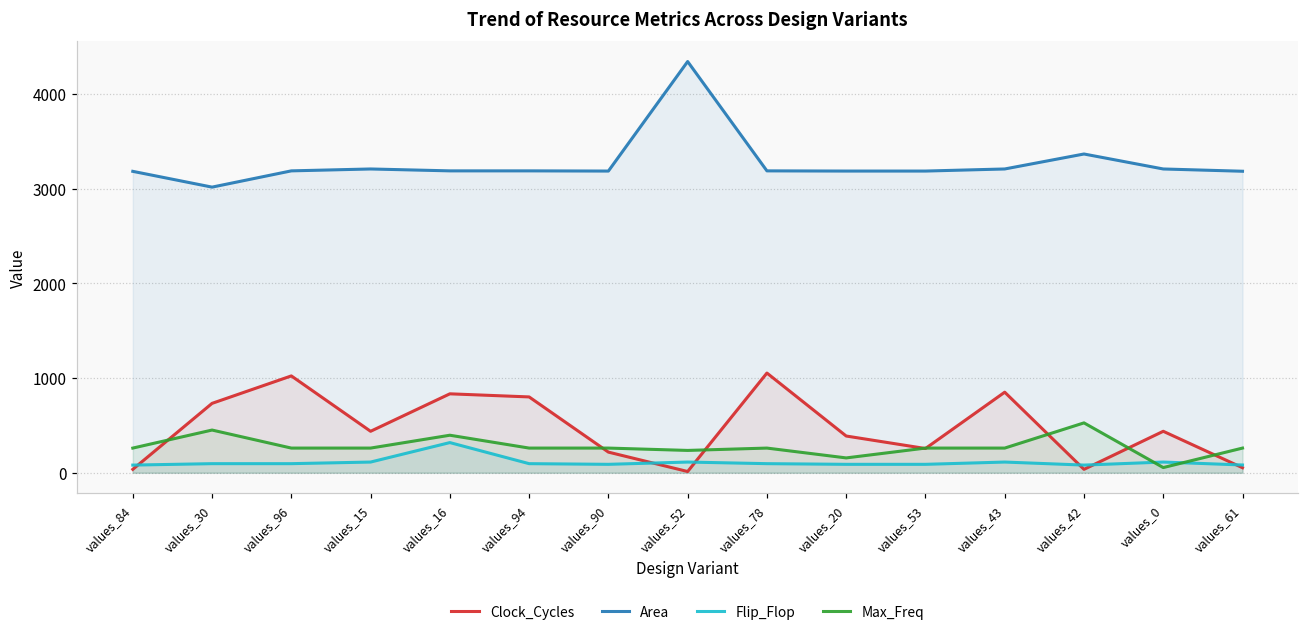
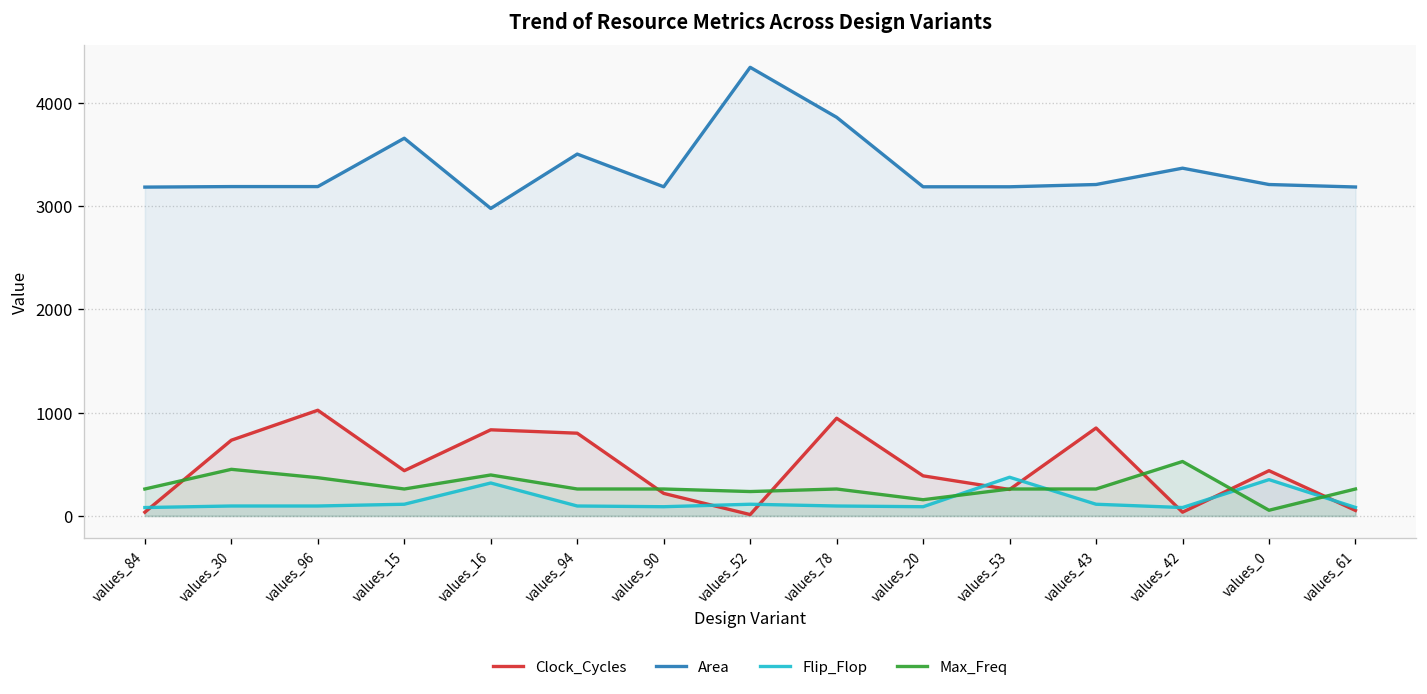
  {
    "Clock_Cycles": {
      "values_84": 0,
      "values_30": 700,
      "values_96": 1000,
      "values_15": 400,
      "values_16": 800,
      "values_94": 800,
      "values_90": 200,
      "values_52": 0,
-     "values_78": 1100,
+     "values_78": 900,
      "values_20": 400,
      "values_43": 900,
      "values_42": 0,
      "values_0": 400
    },
    "Area": {
      "values_84": 3200,
-     "values_30": 3000,
+     "values_30": 3200,
      "values_96": 3200,
-     "values_15": 3200,
-     "values_16": 3200,
-     "values_94": 3200,
+     "values_15": 3700,
+     "values_16": 3000,
+     "values_94": 3500,
      "values_90": 3200,
      "values_52": 4300,
-     "values_78": 3200,
+     "values_78": 3900,
      "values_20": 3200,
      "values_53": 3200,
      "values_43": 3200,
      "values_42": 3400,
      "values_0": 3200,
      "values_61": 3200
    },
    "Flip_Flop": {
      "values_84": 100,
      "values_30": 100,
      "values_96": 100,
      "values_15": 100,
      "values_16": 300,
      "values_94": 100,
      "values_90": 100,
      "values_52": 100,
      "values_78": 100,
      "values_20": 100,
-     "values_53": 100,
+     "values_53": 400,
      "values_43": 100,
      "values_42": 100,
-     "values_0": 100
+     "values_0": 400
    },
    "Max_Freq": {
      "values_84": 300,
      "values_30": 500,
-     "values_96": 300,
+     "values_96": 400,
      "values_15": 300,
      "values_16": 400,
      "values_94": 300,
      "values_90": 300,
      "values_52": 200,
      "values_78": 300,
      "values_20": 200,
      "values_43": 300,
      "values_42": 500,
      "values_0": 100,
      "values_61": 300
    }
  }
